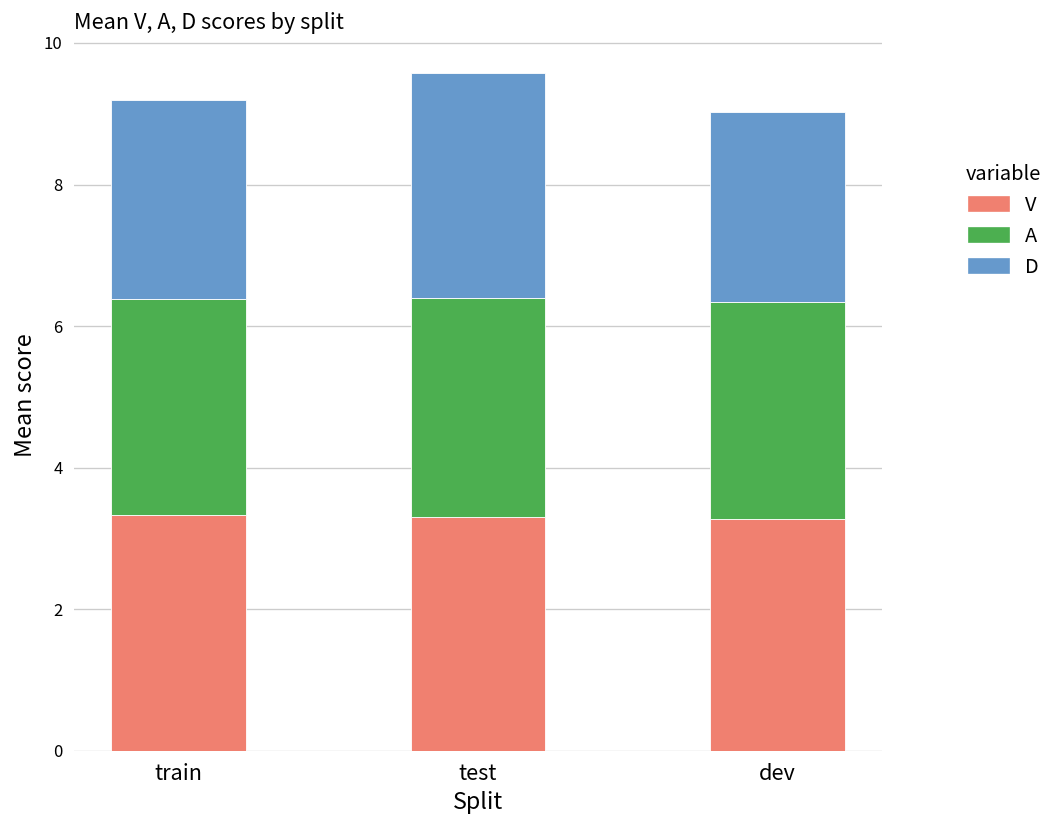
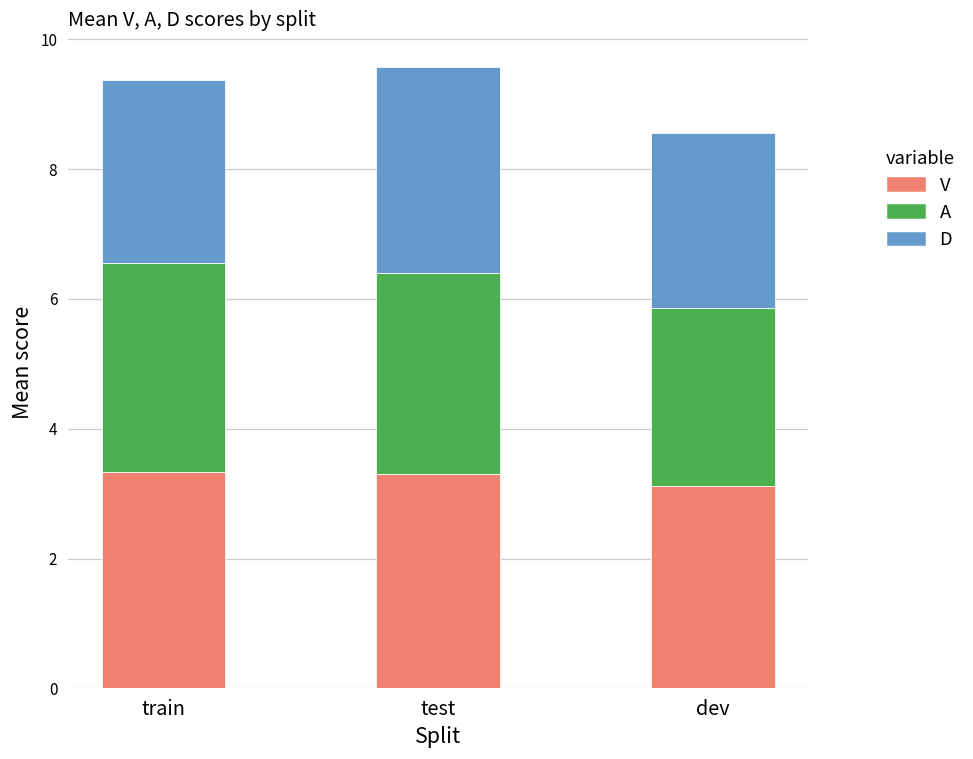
  {
    "V": {
      "train": 3.3,
      "test": 3.3,
-     "dev": 3.3
+     "dev": 3.1
    },
    "A": {
-     "train": 3.1,
+     "train": 3.2,
      "test": 3.1,
-     "dev": 3.1
+     "dev": 2.8
    },
    "D": {
      "train": 2.8,
      "test": 3.2,
      "dev": 2.7
    }
  }
